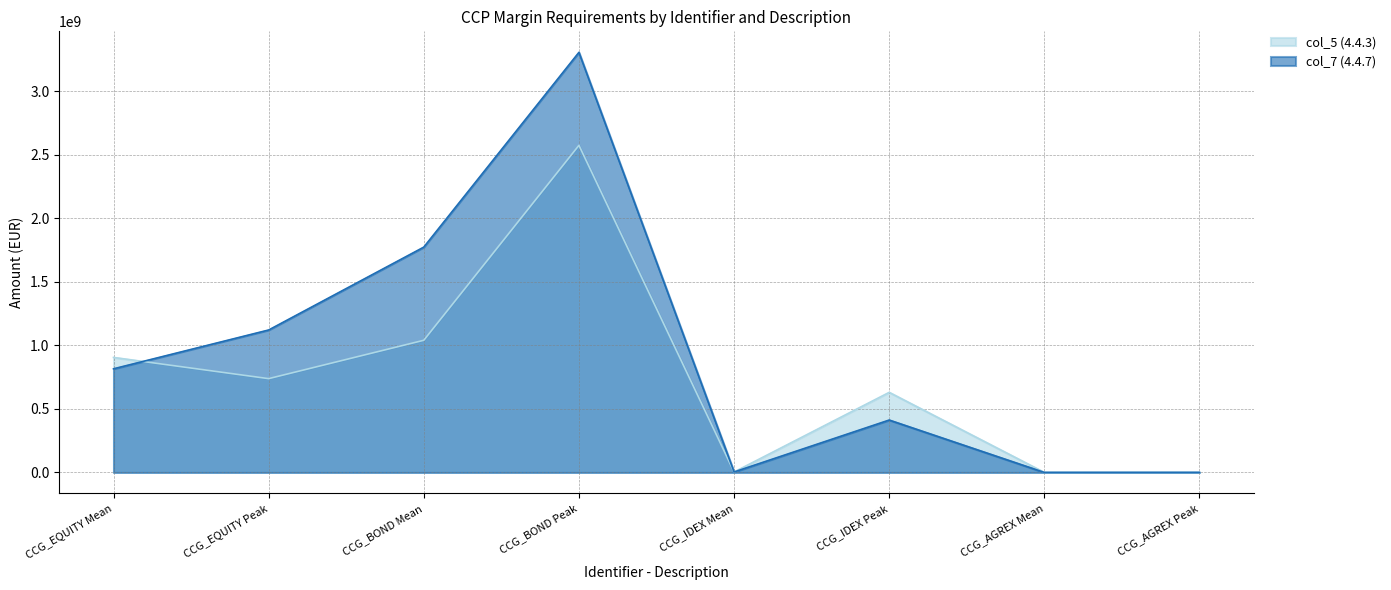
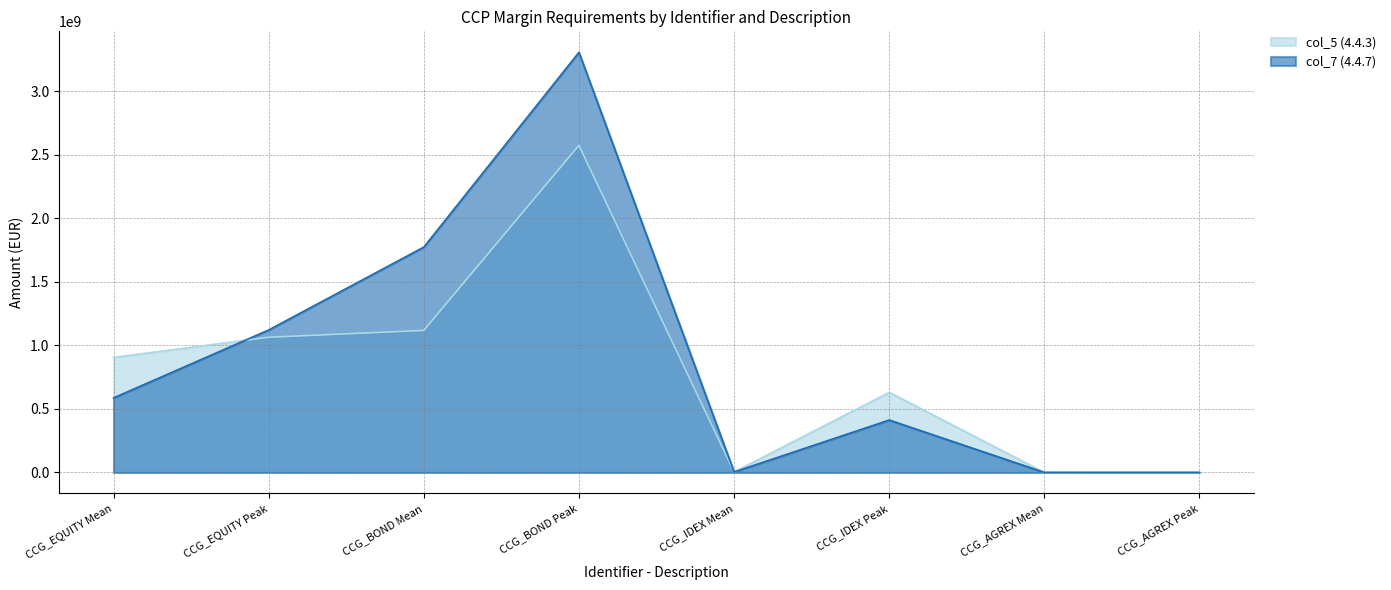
  {
    "col_5 (4.4.3)": {
      "CCG_EQUITY Mean": 910000000,
-     "CCG_EQUITY Peak": 740000000,
-     "CCG_BOND Mean": 1040000000,
+     "CCG_EQUITY Peak": 1060000000,
+     "CCG_BOND Mean": 1120000000,
      "CCG_BOND Peak": 2570000000,
      "CCG_IDEX Peak": 630000000
    },
    "col_7 (4.4.7)": {
-     "CCG_EQUITY Mean": 820000000,
+     "CCG_EQUITY Mean": 590000000,
      "CCG_EQUITY Peak": 1120000000,
      "CCG_BOND Mean": 1770000000,
      "CCG_BOND Peak": 3310000000,
      "CCG_IDEX Peak": 410000000
    }
  }
